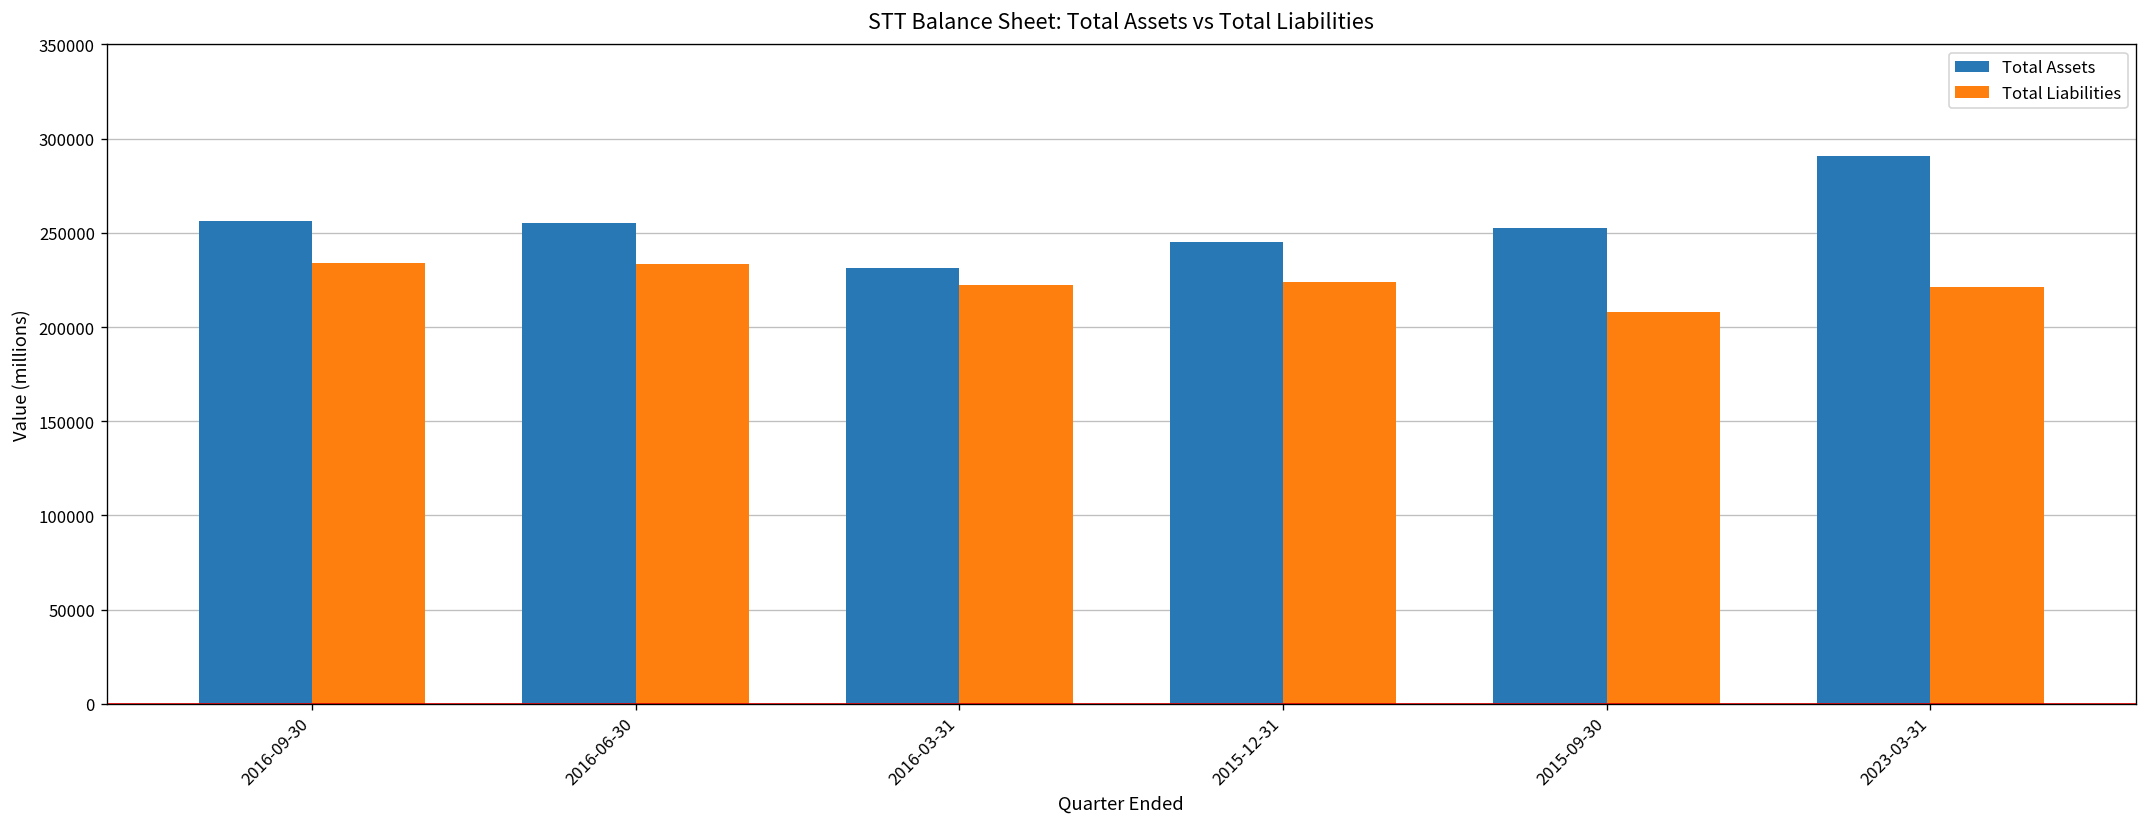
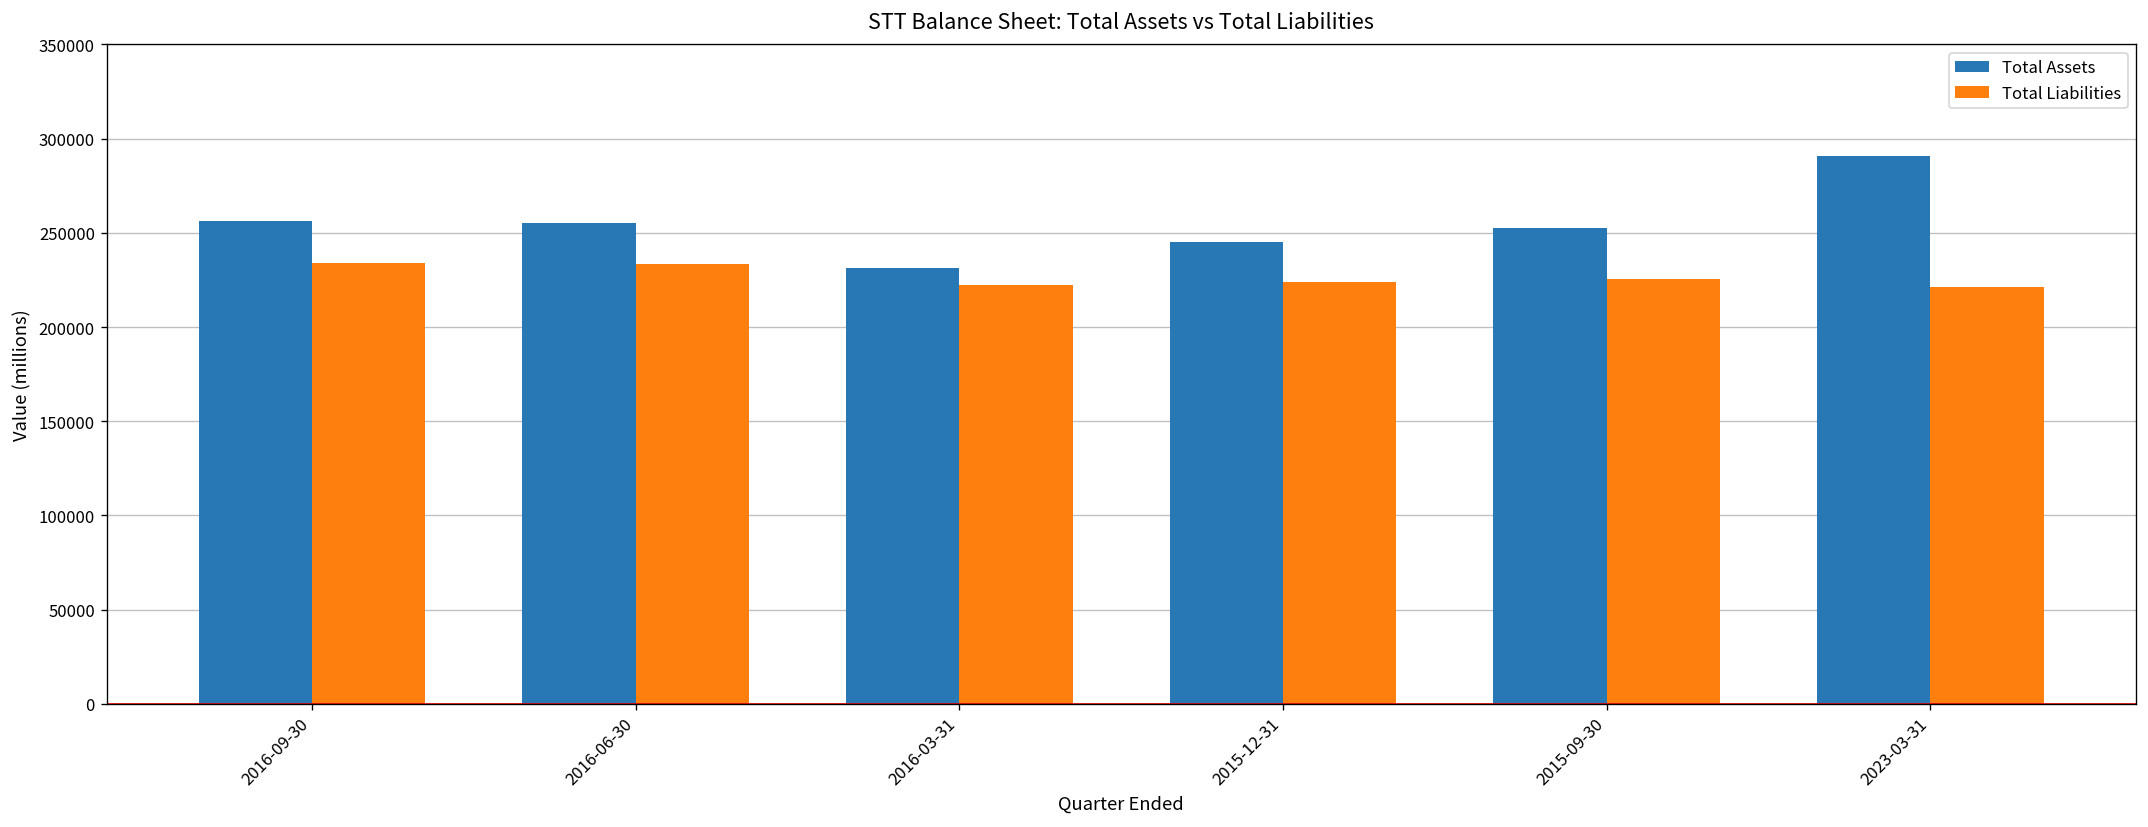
  {
    "Total Assets": {
      "2016-09-30": 256000,
      "2016-06-30": 255000,
      "2016-03-31": 231000,
      "2015-12-31": 245000,
      "2015-09-30": 253000,
      "2023-03-31": 291000
    },
    "Total Liabilities": {
      "2016-09-30": 234000,
      "2016-06-30": 233000,
      "2016-03-31": 222000,
      "2015-12-31": 224000,
-     "2015-09-30": 208000,
+     "2015-09-30": 226000,
      "2023-03-31": 221000
    }
  }
